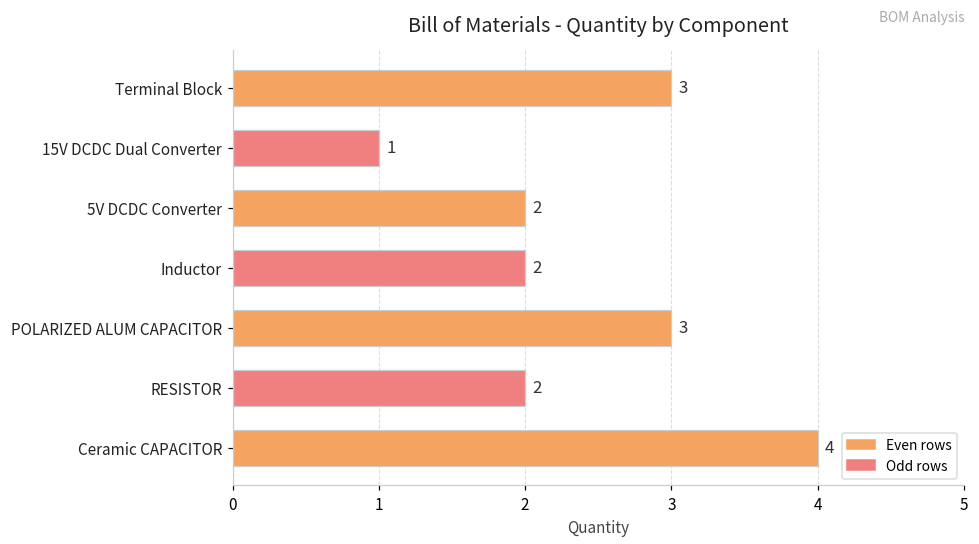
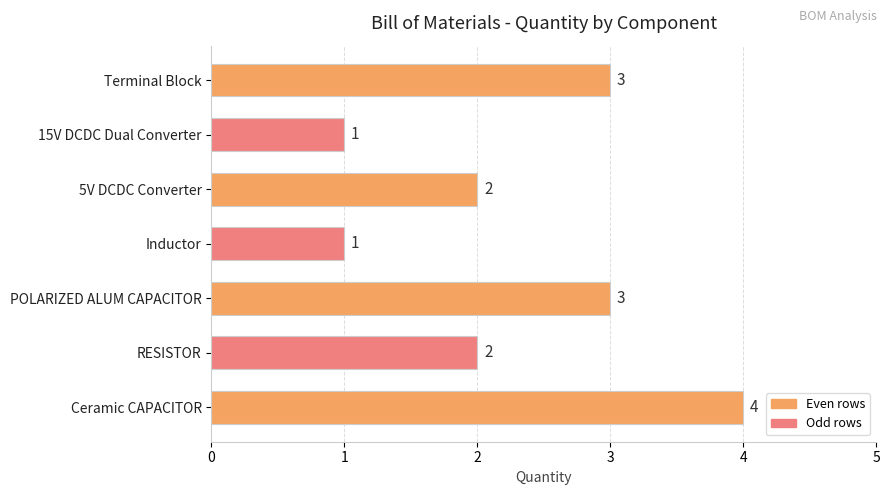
  {
    "Terminal Block": 3,
    "15V DCDC Dual Converter": 1,
    "5V DCDC Converter": 2,
-   "Inductor": 2,
+   "Inductor": 1,
    "POLARIZED ALUM CAPACITOR": 3,
    "RESISTOR": 2,
    "Ceramic CAPACITOR": 4
  }
